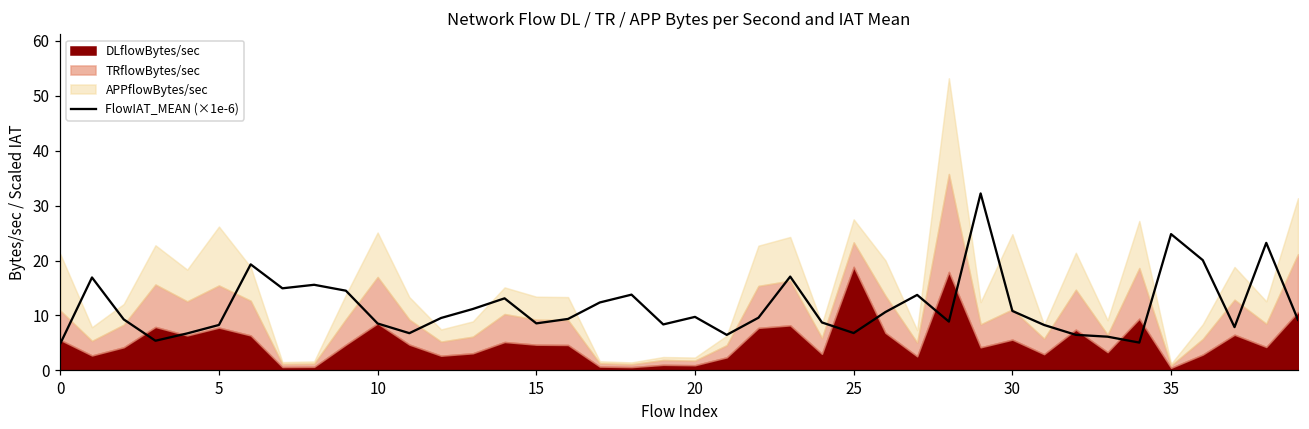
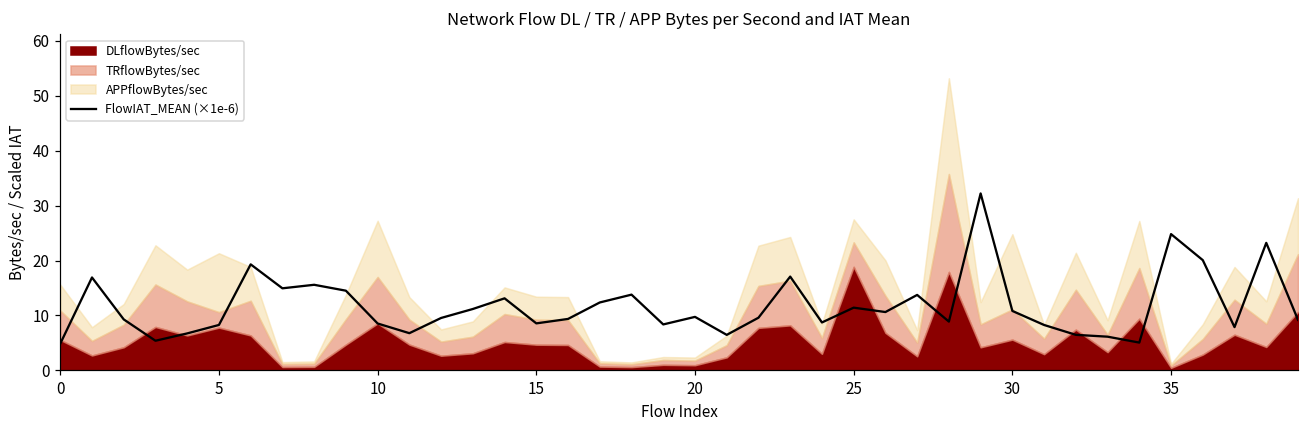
  {
    "FlowIAT_MEAN (×1e-6)": {
      "0": 5,
      "15": 9,
      "20": 10,
-     "25": 7,
+     "25": 11,
      "35": 25
    },
    "DLflowBytes/sec": {
      "0": 6,
      "15": 5,
      "20": 1,
      "25": 19,
      "30": 6
    },
    "TRflowBytes/sec": {
      "0": 5,
-     "5": 8,
+     "5": 3,
      "10": 8,
      "15": 5,
      "20": 1,
      "25": 4
    },
    "APPflowBytes/sec": {
-     "0": 10,
+     "0": 5,
      "5": 11,
-     "10": 8,
+     "10": 10,
      "15": 4,
      "20": 1,
      "25": 4,
      "30": 14
    }
  }
